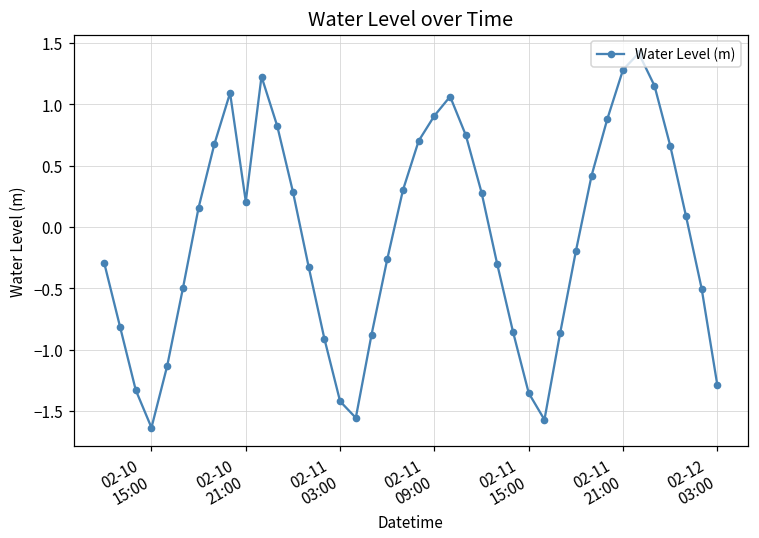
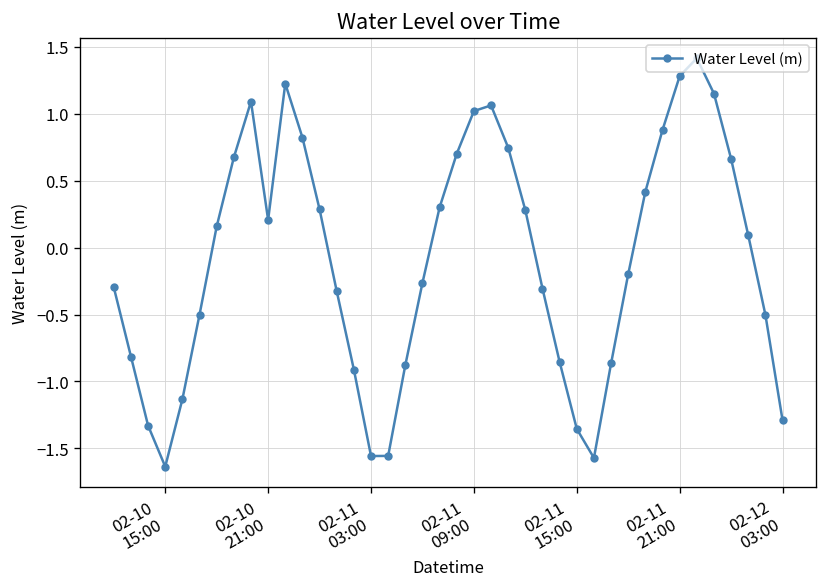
  {
    "02-10 15:00": -1.64,
    "02-10 21:00": 0.21,
-   "02-11 03:00": -1.42,
-   "02-11 09:00": 0.91,
+   "02-11 03:00": -1.56,
+   "02-11 09:00": 1.02,
    "02-11 15:00": -1.35,
    "02-11 21:00": 1.28,
    "02-12 03:00": -1.29
  }
